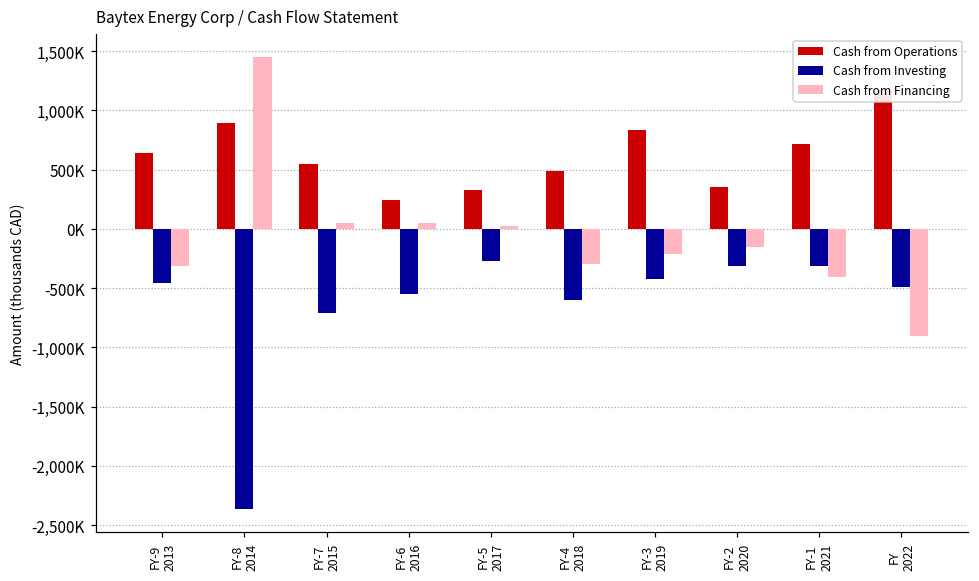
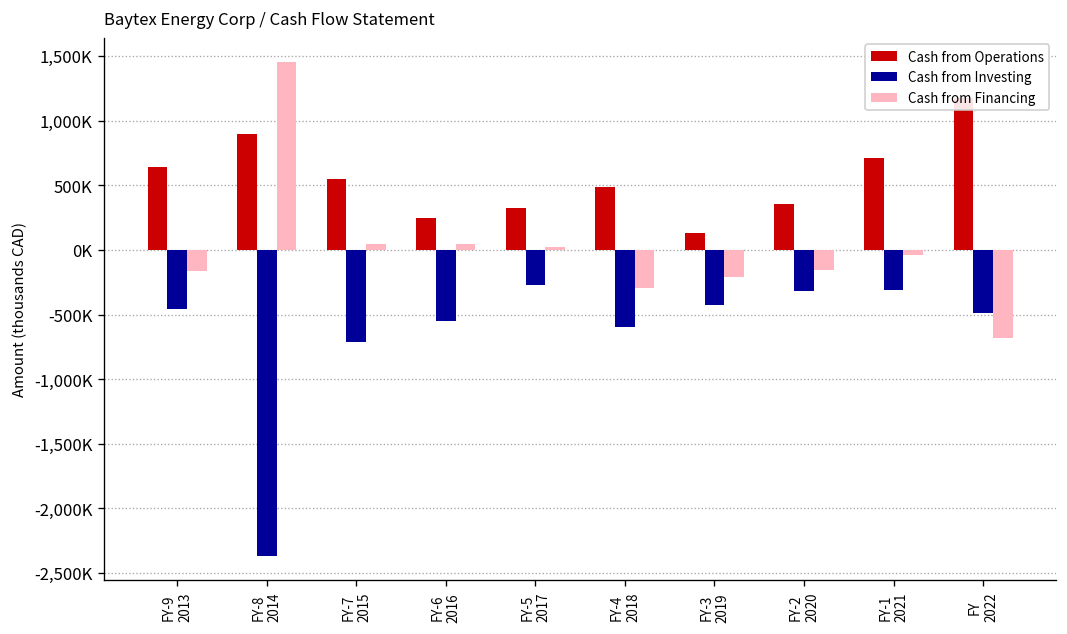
  {
    "Cash from Operations": {
      "FY-9 2013": "640,000",
      "FY-8 2014": "900,000",
      "FY-7 2015": "550,000",
      "FY-6 2016": "250,000",
      "FY-5 2017": "330,000",
      "FY-4 2018": "490,000",
-     "FY-3 2019": "830,000",
+     "FY-3 2019": "130,000",
      "FY-2 2020": "350,000",
      "FY-1 2021": "710,000"
    },
    "Cash from Investing": {
      "FY-9 2013": "-460,000",
      "FY-8 2014": "-2,370,000",
      "FY-7 2015": "-710,000",
      "FY-6 2016": "-550,000",
      "FY-5 2017": "-270,000",
      "FY-4 2018": "-600,000",
      "FY-3 2019": "-420,000",
      "FY-2 2020": "-310,000",
      "FY-1 2021": "-310,000",
      "FY 2022": "-490,000"
    },
    "Cash from Financing": {
-     "FY-9 2013": "-310,000",
+     "FY-9 2013": "-160,000",
      "FY-8 2014": "1,450,000",
      "FY-7 2015": "50,000",
      "FY-6 2016": "50,000",
      "FY-5 2017": "20,000",
      "FY-4 2018": "-290,000",
      "FY-3 2019": "-210,000",
      "FY-2 2020": "-150,000",
-     "FY-1 2021": "-400,000",
-     "FY 2022": "-900,000"
+     "FY-1 2021": "-40,000",
+     "FY 2022": "-680,000"
    }
  }
